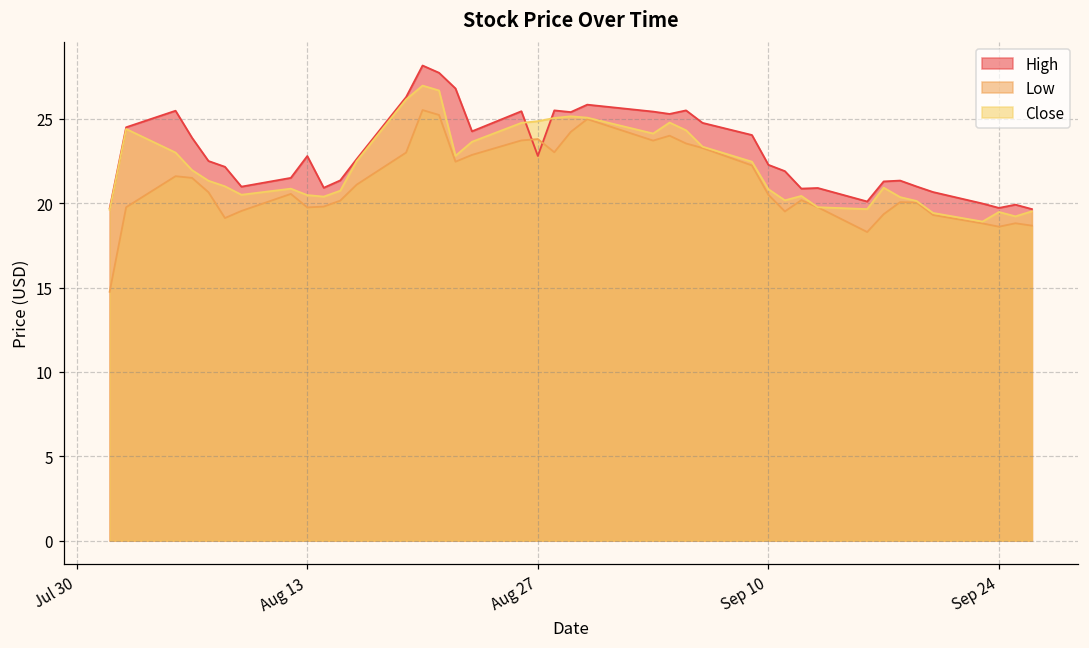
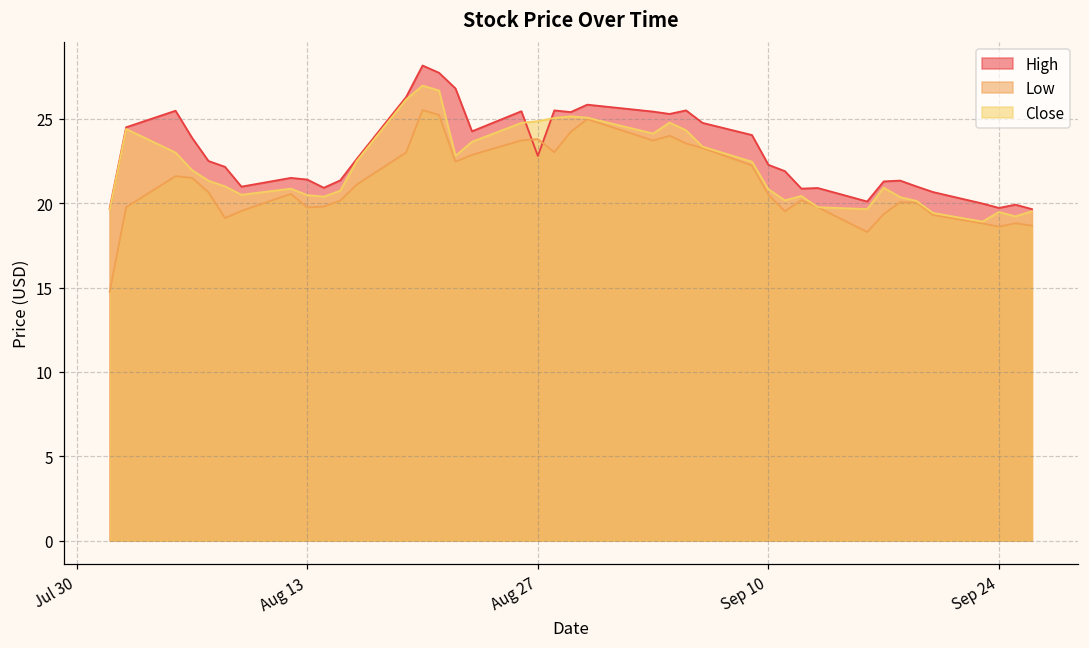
  {
    "High": {
-     "Aug 13": 22.8,
+     "Aug 13": 21.4,
      "Aug 27": 22.8,
      "Sep 10": 22.3,
      "Sep 24": 19.7
    }
  }
